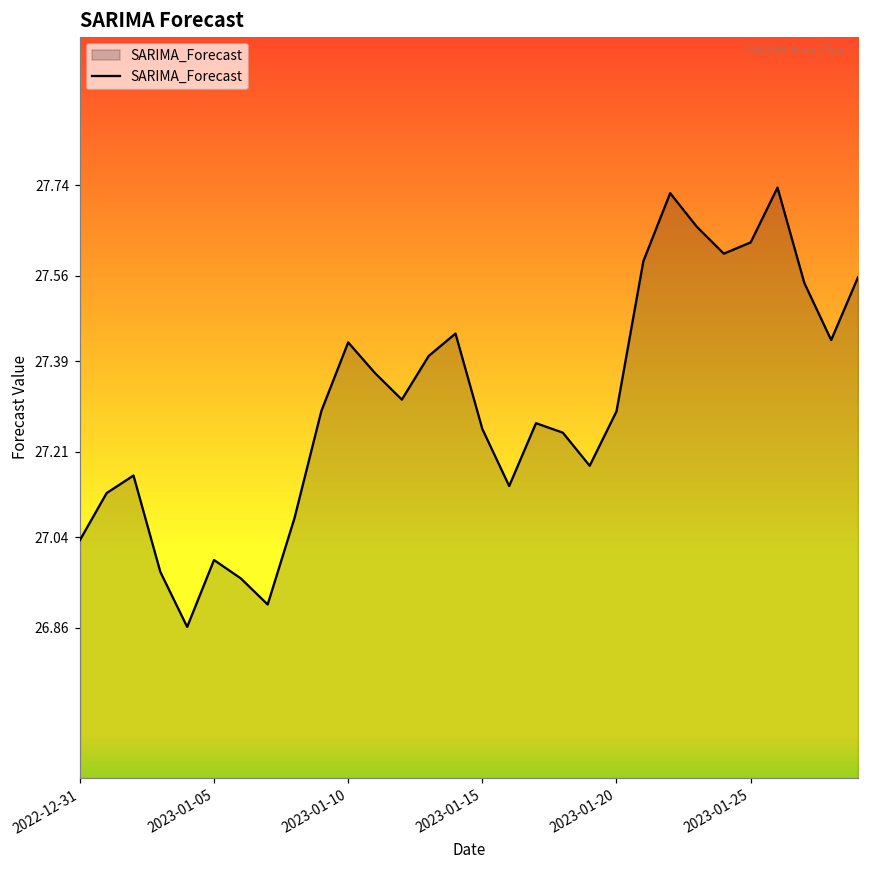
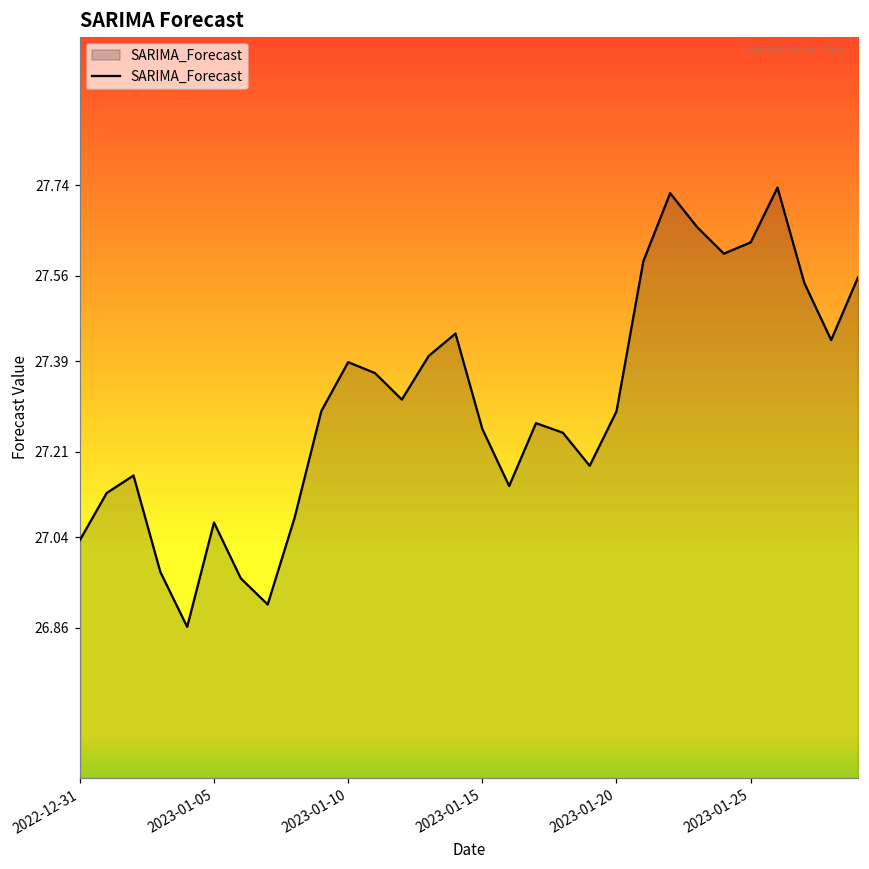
  {
    "2022-12-31": 27.03,
-   "2023-01-05": 26.99,
-   "2023-01-10": 27.43,
+   "2023-01-05": 27.07,
+   "2023-01-10": 27.39,
    "2023-01-15": 27.26,
    "2023-01-20": 27.29,
    "2023-01-25": 27.63
  }
